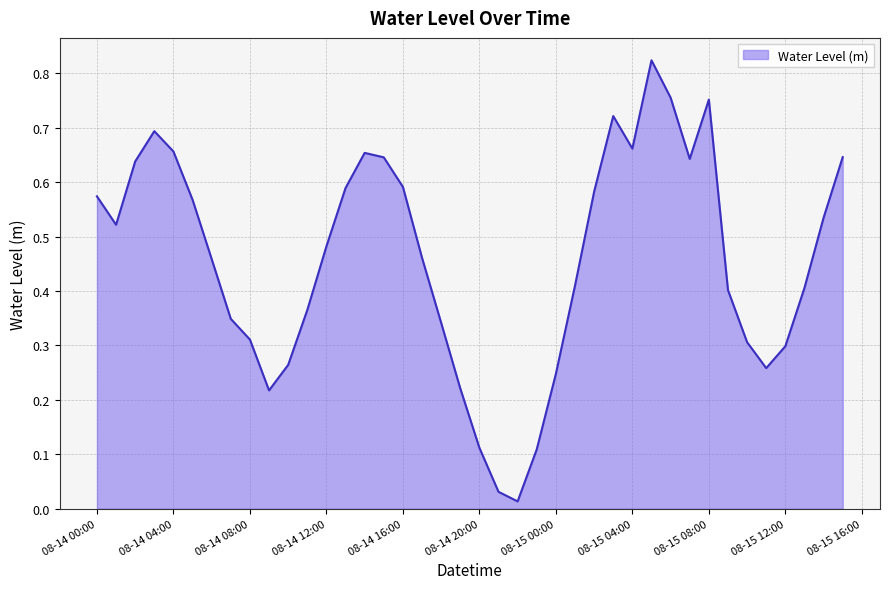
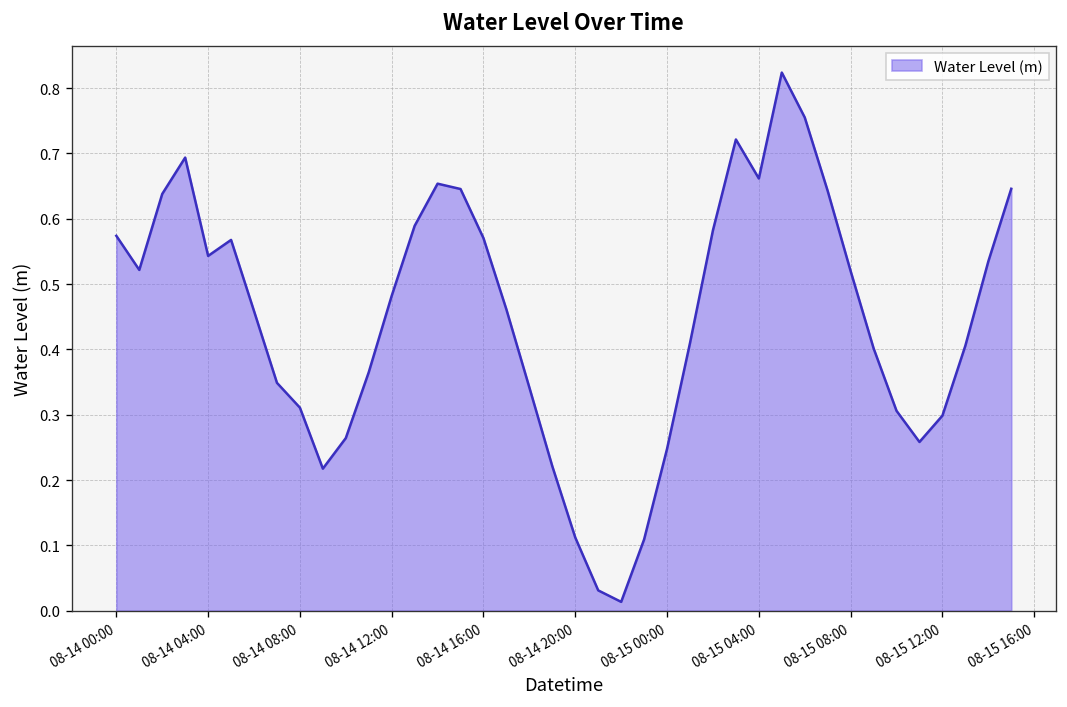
  {
    "08-14 00:00": 0.57,
-   "08-14 04:00": 0.66,
+   "08-14 04:00": 0.54,
    "08-14 08:00": 0.31,
    "08-14 12:00": 0.48,
-   "08-14 16:00": 0.59,
+   "08-14 16:00": 0.57,
    "08-14 20:00": 0.11,
    "08-15 00:00": 0.25,
    "08-15 04:00": 0.66,
-   "08-15 08:00": 0.75,
+   "08-15 08:00": 0.52,
    "08-15 12:00": 0.30
  }
